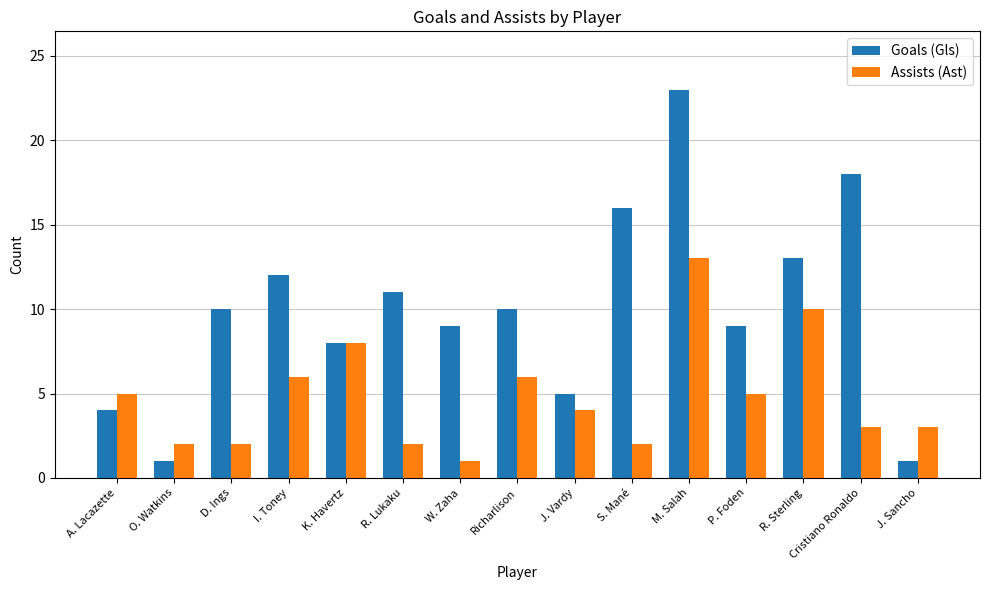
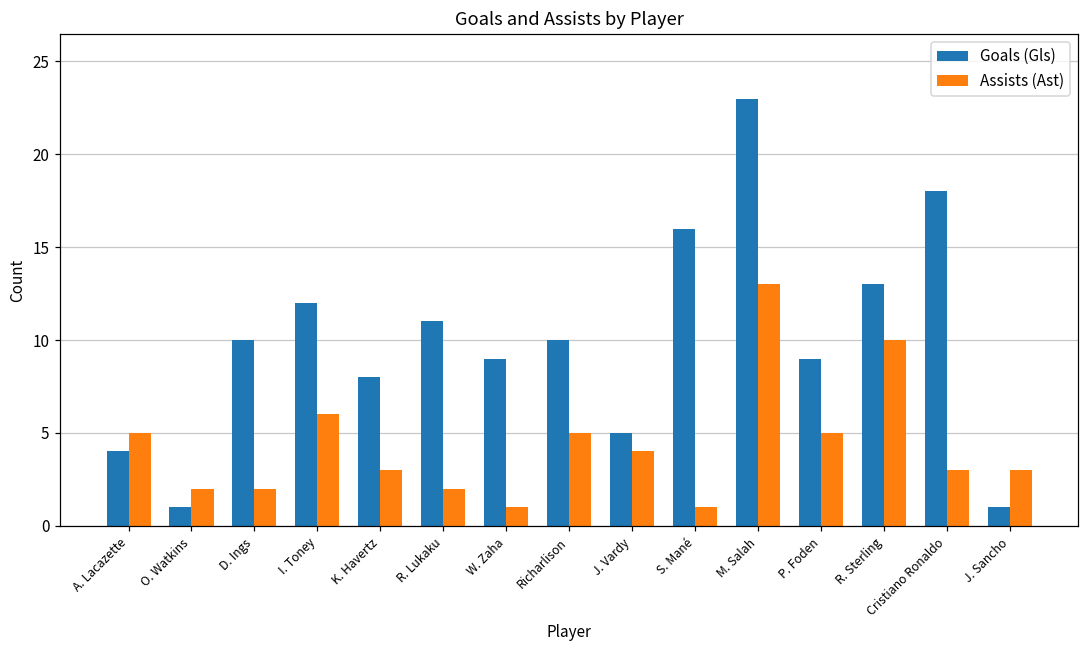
  {
    "Goals (Gls)": {
      "A. Lacazette": 4,
      "O. Watkins": 1,
      "D. Ings": 10,
      "I. Toney": 12,
      "K. Havertz": 8,
      "R. Lukaku": 11,
      "W. Zaha": 9,
      "Richarlison": 10,
      "J. Vardy": 5,
      "S. Mané": 16,
      "M. Salah": 23,
      "P. Foden": 9,
      "R. Sterling": 13,
      "Cristiano Ronaldo": 18,
      "J. Sancho": 1
    },
    "Assists (Ast)": {
      "A. Lacazette": 5,
      "O. Watkins": 2,
      "D. Ings": 2,
      "I. Toney": 6,
-     "K. Havertz": 8,
+     "K. Havertz": 3,
      "R. Lukaku": 2,
      "W. Zaha": 1,
-     "Richarlison": 6,
+     "Richarlison": 5,
      "J. Vardy": 4,
-     "S. Mané": 2,
+     "S. Mané": 1,
      "M. Salah": 13,
      "P. Foden": 5,
      "R. Sterling": 10,
      "Cristiano Ronaldo": 3,
      "J. Sancho": 3
    }
  }
